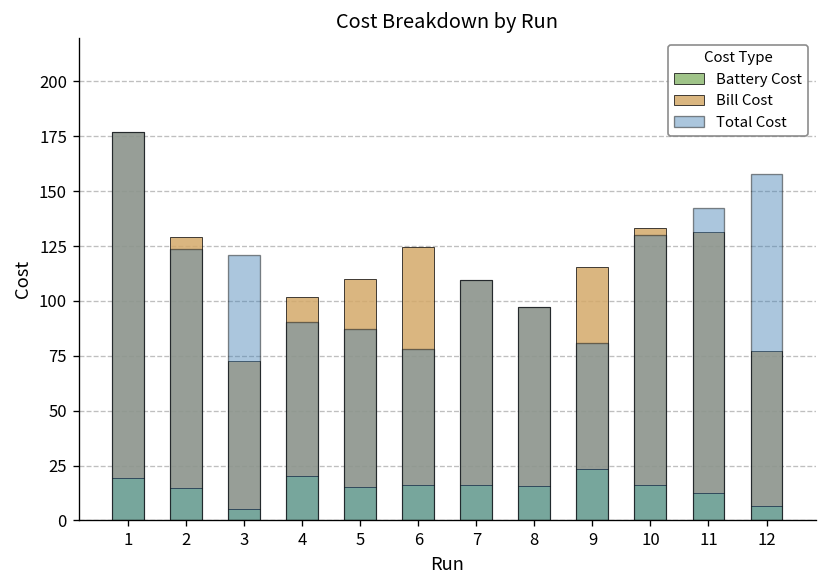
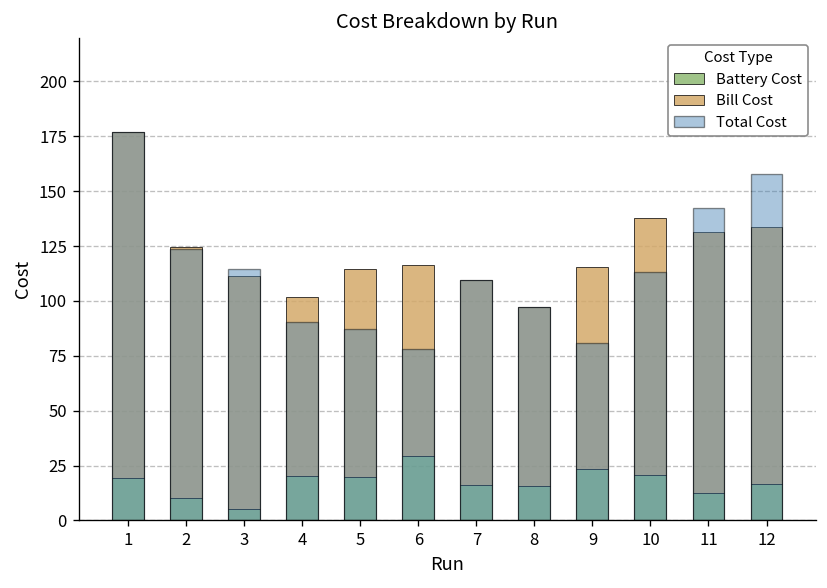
  {
    "Battery Cost": {
-     "2": 15,
-     "5": 15,
-     "6": 16,
-     "10": 16,
-     "12": 7
+     "2": 10,
+     "5": 20,
+     "6": 29,
+     "10": 21,
+     "12": 17
    },
    "Bill Cost": {
      "1": 158,
      "2": 114,
-     "3": 68,
+     "3": 106,
      "4": 82,
      "5": 95,
-     "6": 108,
+     "6": 87,
      "7": 93,
      "8": 81,
      "9": 92,
      "10": 117,
-     "12": 71
+     "12": 117
    },
    "Total Cost": {
      "1": 177,
-     "3": 121,
+     "3": 114,
      "7": 109,
      "8": 97,
-     "10": 130,
+     "10": 113,
      "11": 142,
      "12": 158
    }
  }
